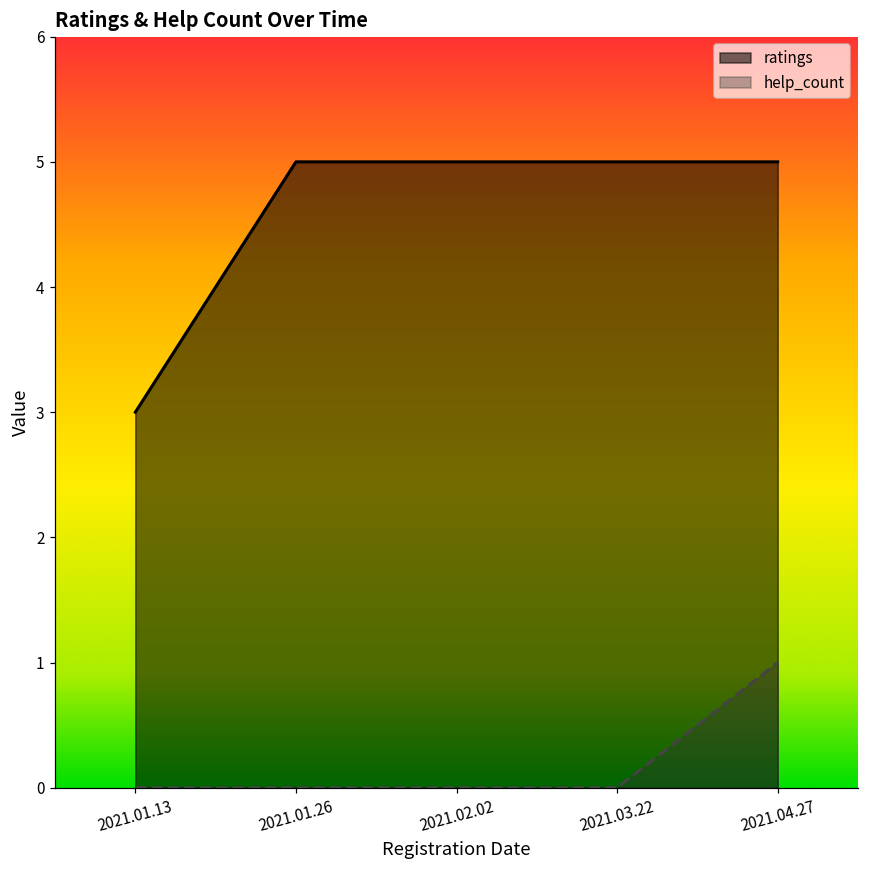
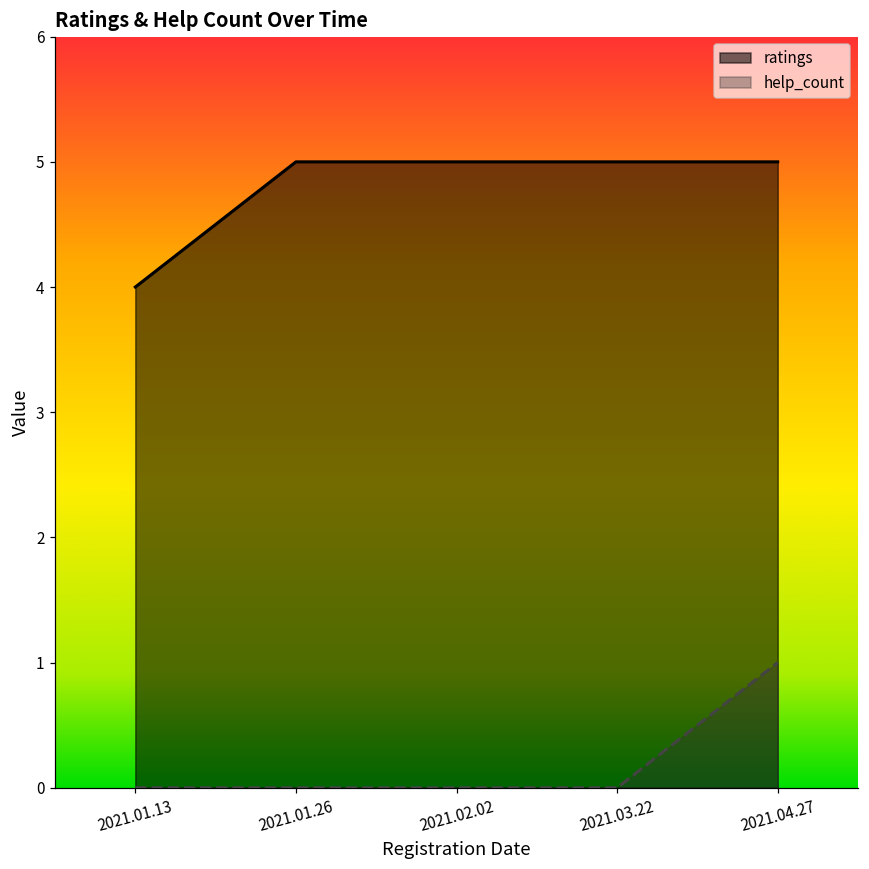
  {
    "ratings": {
-     "2021.01.13": 3,
+     "2021.01.13": 4,
      "2021.01.26": 5,
      "2021.02.02": 5,
      "2021.03.22": 5,
      "2021.04.27": 5
    },
    "help_count": {
      "2021.01.13": 0,
      "2021.01.26": 0,
      "2021.02.02": 0,
      "2021.03.22": 0,
      "2021.04.27": 1
    }
  }
